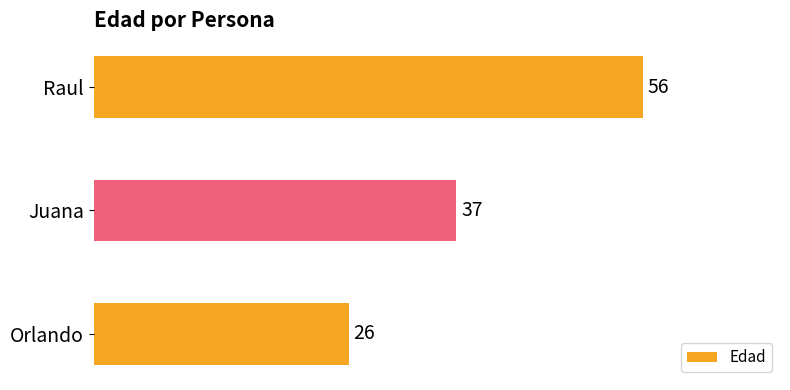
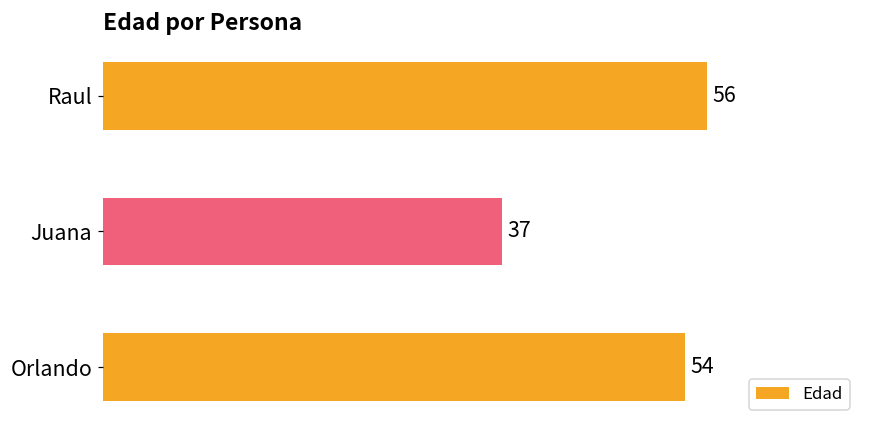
  {
    "Raul": 56,
    "Juana": 37,
-   "Orlando": 26
+   "Orlando": 54
  }
